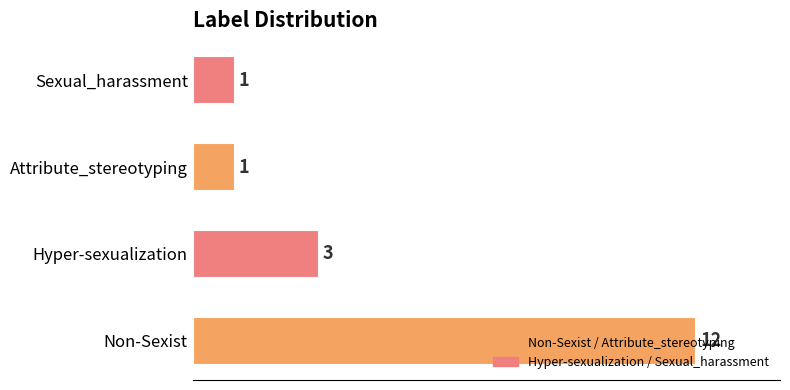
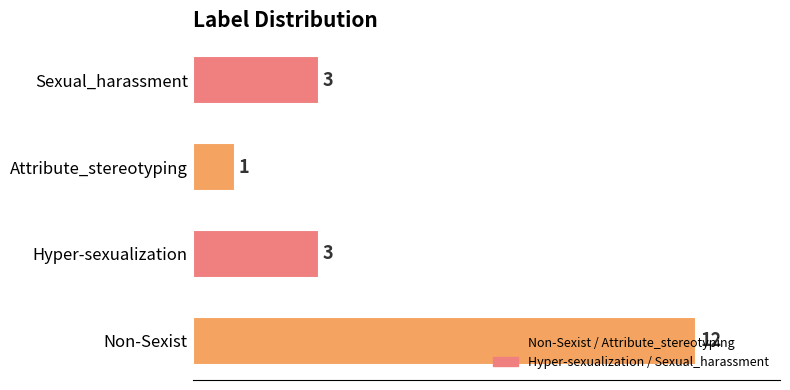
  {
-   "Sexual_harassment": 1,
+   "Sexual_harassment": 3,
    "Attribute_stereotyping": 1,
    "Hyper-sexualization": 3,
    "Non-Sexist": 12
  }
